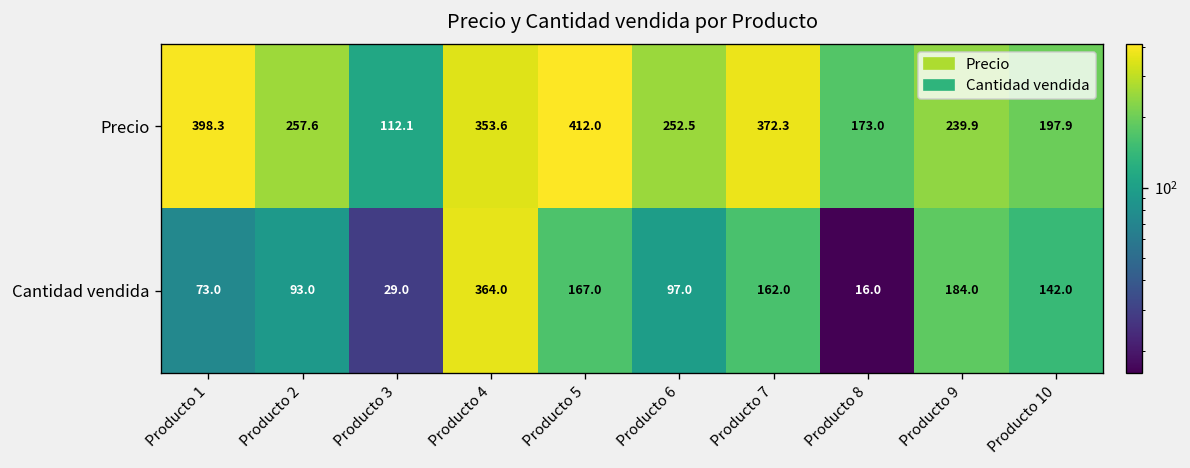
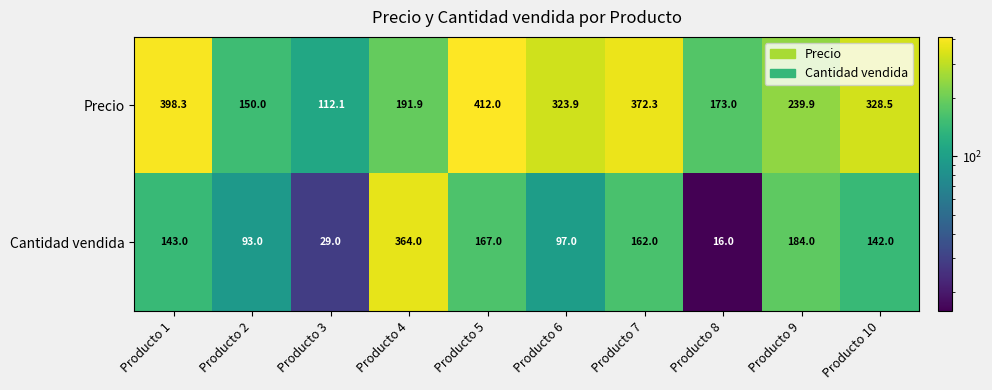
  {
    "Precio": {
      "Producto 1": 398.3,
-     "Producto 2": 257.6,
+     "Producto 2": 150.0,
      "Producto 3": 112.1,
-     "Producto 4": 353.6,
+     "Producto 4": 191.9,
      "Producto 5": 412.0,
-     "Producto 6": 252.5,
+     "Producto 6": 323.9,
      "Producto 7": 372.3,
      "Producto 8": 173.0,
      "Producto 9": 239.9,
-     "Producto 10": 197.9
+     "Producto 10": 328.5
    },
    "Cantidad vendida": {
-     "Producto 1": 73.0,
+     "Producto 1": 143.0,
      "Producto 2": 93.0,
      "Producto 3": 29.0,
      "Producto 4": 364.0,
      "Producto 5": 167.0,
      "Producto 6": 97.0,
      "Producto 7": 162.0,
      "Producto 8": 16.0,
      "Producto 9": 184.0,
      "Producto 10": 142.0
    }
  }
